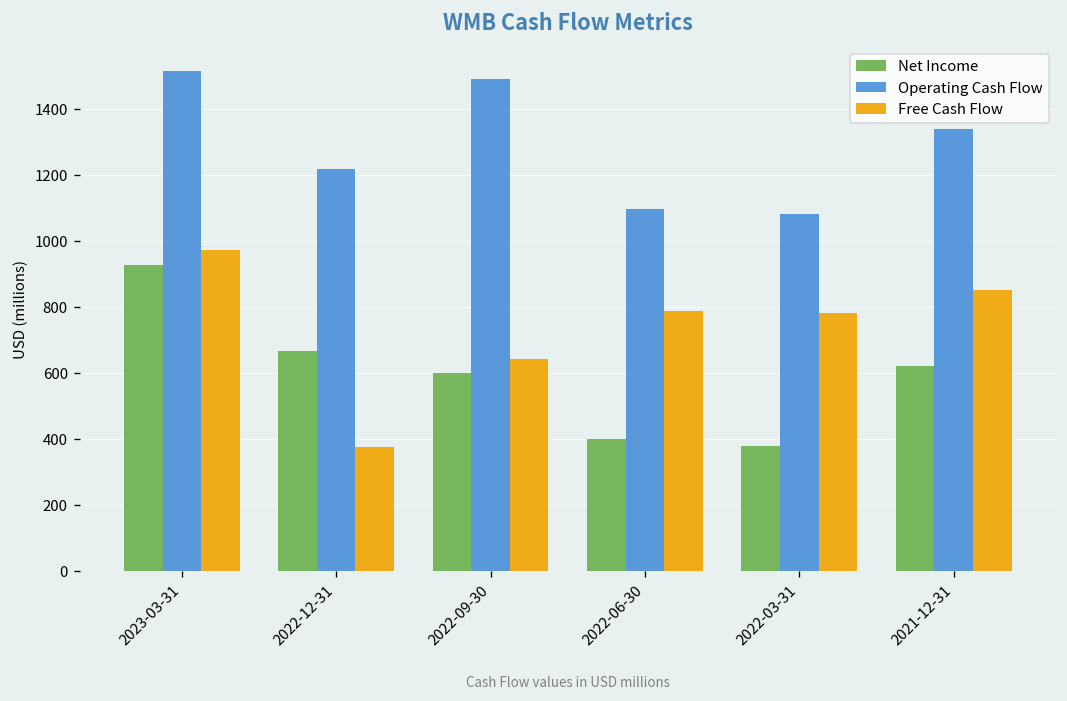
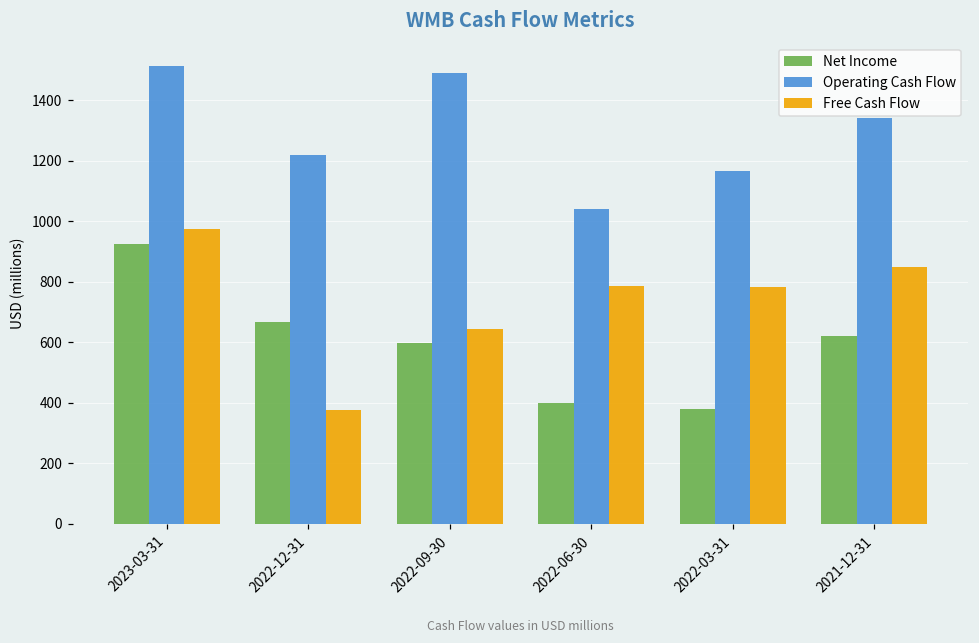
  {
    "Net Income": {
      "2023-03-31": 930,
      "2022-12-31": 670,
      "2022-09-30": 600,
      "2022-06-30": 400,
      "2022-03-31": 380,
      "2021-12-31": 620
    },
    "Operating Cash Flow": {
      "2023-03-31": 1510,
      "2022-12-31": 1220,
      "2022-09-30": 1490,
-     "2022-06-30": 1100,
-     "2022-03-31": 1080,
+     "2022-06-30": 1040,
+     "2022-03-31": 1170,
      "2021-12-31": 1340
    },
    "Free Cash Flow": {
      "2023-03-31": 970,
      "2022-12-31": 380,
      "2022-09-30": 640,
      "2022-06-30": 790,
      "2022-03-31": 780,
      "2021-12-31": 850
    }
  }
